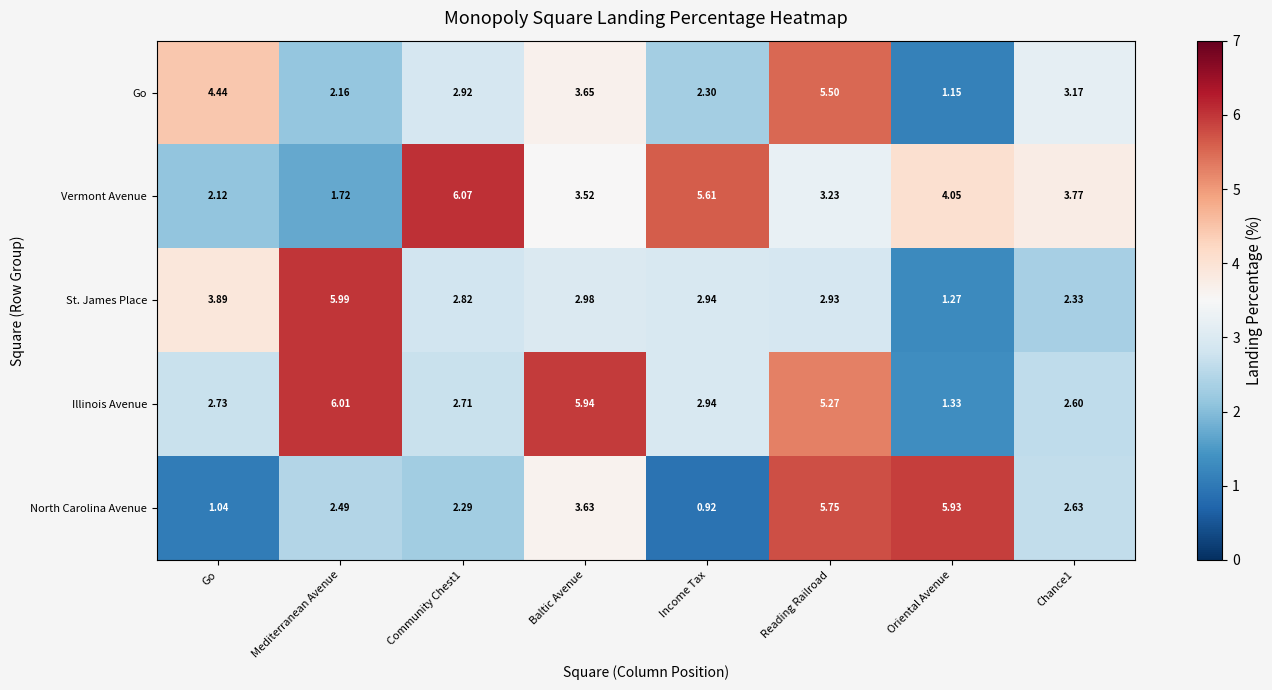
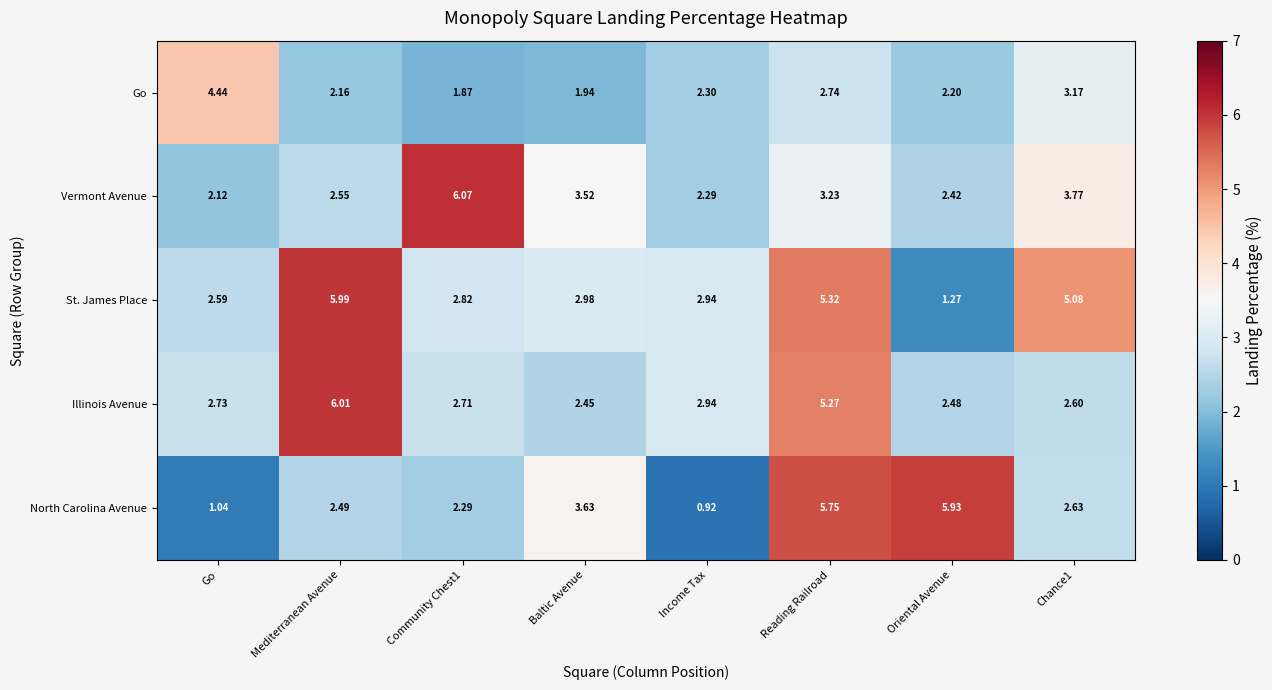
  {
    "Go": {
      "Go": 4.44,
      "Mediterranean Avenue": 2.16,
-     "Community Chest1": 2.92,
-     "Baltic Avenue": 3.65,
+     "Community Chest1": 1.87,
+     "Baltic Avenue": 1.94,
      "Income Tax": 2.30,
-     "Reading Railroad": 5.50,
-     "Oriental Avenue": 1.15,
+     "Reading Railroad": 2.74,
+     "Oriental Avenue": 2.20,
      "Chance1": 3.17
    },
    "Vermont Avenue": {
      "Go": 2.12,
-     "Mediterranean Avenue": 1.72,
+     "Mediterranean Avenue": 2.55,
      "Community Chest1": 6.07,
      "Baltic Avenue": 3.52,
-     "Income Tax": 5.61,
+     "Income Tax": 2.29,
      "Reading Railroad": 3.23,
-     "Oriental Avenue": 4.05,
+     "Oriental Avenue": 2.42,
      "Chance1": 3.77
    },
    "St. James Place": {
-     "Go": 3.89,
+     "Go": 2.59,
      "Mediterranean Avenue": 5.99,
      "Community Chest1": 2.82,
      "Baltic Avenue": 2.98,
      "Income Tax": 2.94,
-     "Reading Railroad": 2.93,
+     "Reading Railroad": 5.32,
      "Oriental Avenue": 1.27,
-     "Chance1": 2.33
+     "Chance1": 5.08
    },
    "Illinois Avenue": {
      "Go": 2.73,
      "Mediterranean Avenue": 6.01,
      "Community Chest1": 2.71,
-     "Baltic Avenue": 5.94,
+     "Baltic Avenue": 2.45,
      "Income Tax": 2.94,
      "Reading Railroad": 5.27,
-     "Oriental Avenue": 1.33,
+     "Oriental Avenue": 2.48,
      "Chance1": 2.60
    },
    "North Carolina Avenue": {
      "Go": 1.04,
      "Mediterranean Avenue": 2.49,
      "Community Chest1": 2.29,
      "Baltic Avenue": 3.63,
      "Income Tax": 0.92,
      "Reading Railroad": 5.75,
      "Oriental Avenue": 5.93,
      "Chance1": 2.63
    }
  }
